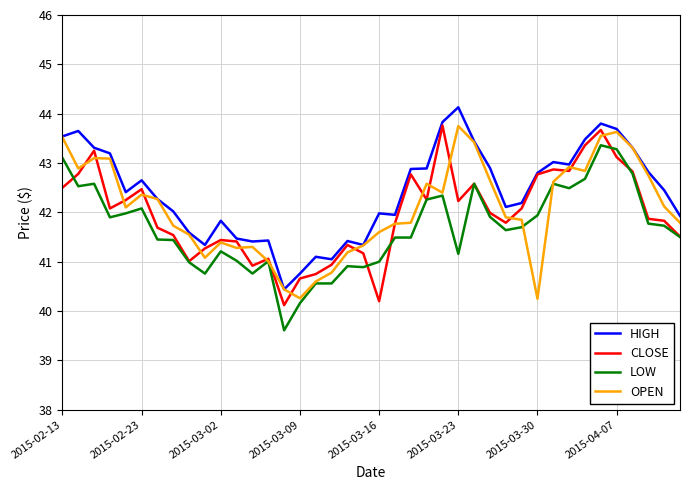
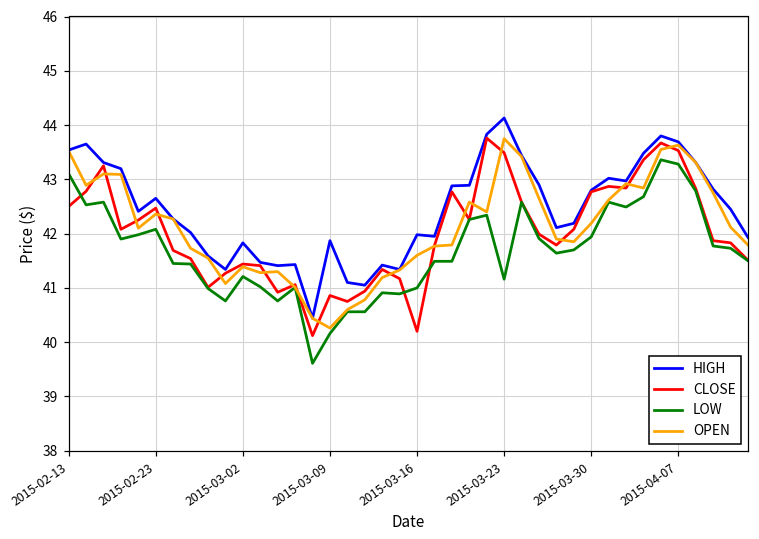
  {
    "HIGH": {
      "2015-02-23": 42.7,
      "2015-03-02": 41.8,
-     "2015-03-09": 40.8,
+     "2015-03-09": 41.9,
      "2015-03-16": 42.0,
      "2015-03-23": 44.1,
      "2015-04-07": 43.7
    },
    "CLOSE": {
      "2015-02-13": 42.5,
      "2015-02-23": 42.5,
-     "2015-03-09": 40.7,
+     "2015-03-09": 40.9,
      "2015-03-16": 40.2,
-     "2015-03-23": 42.2,
-     "2015-04-07": 43.1
+     "2015-03-23": 43.5,
+     "2015-04-07": 43.5
    },
    "LOW": {
      "2015-02-13": 43.1,
      "2015-02-23": 42.1,
      "2015-03-02": 41.2,
      "2015-03-09": 40.2,
      "2015-03-16": 41.0,
      "2015-03-23": 41.2,
      "2015-03-30": 41.9,
      "2015-04-07": 43.3
    },
    "OPEN": {
      "2015-02-23": 42.4,
      "2015-03-09": 40.3,
      "2015-03-16": 41.6,
      "2015-03-23": 43.8,
-     "2015-03-30": 40.3,
+     "2015-03-30": 42.2,
      "2015-04-07": 43.6
    }
  }
